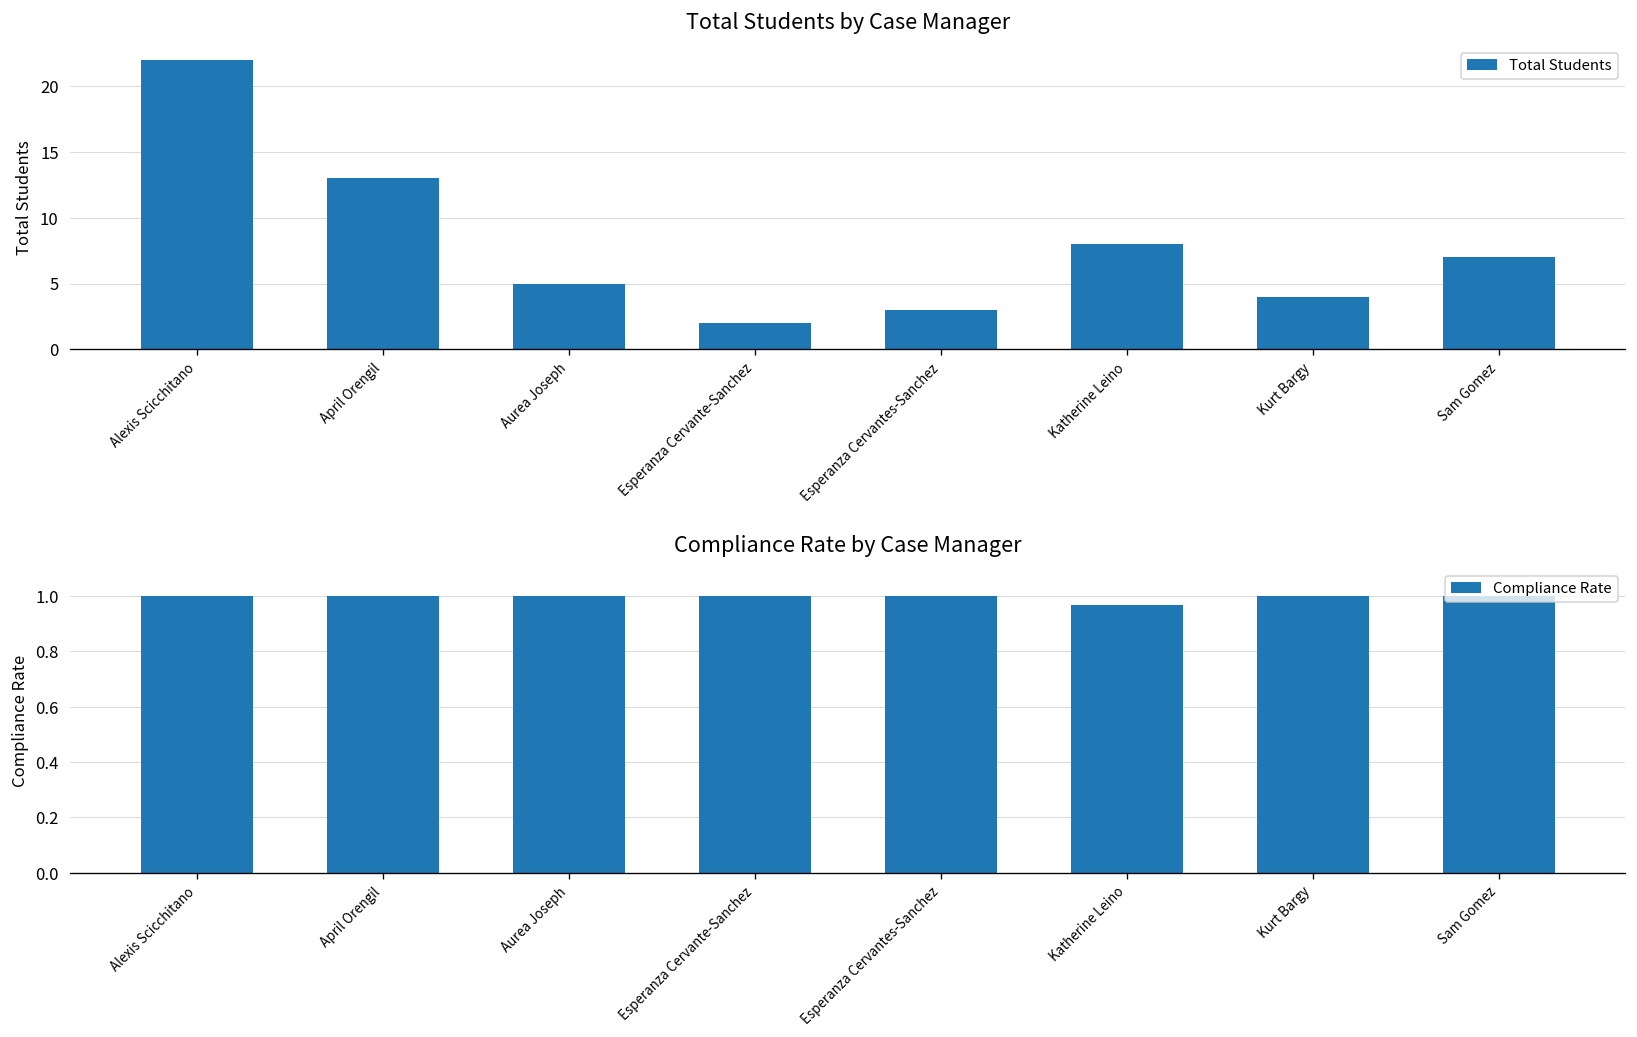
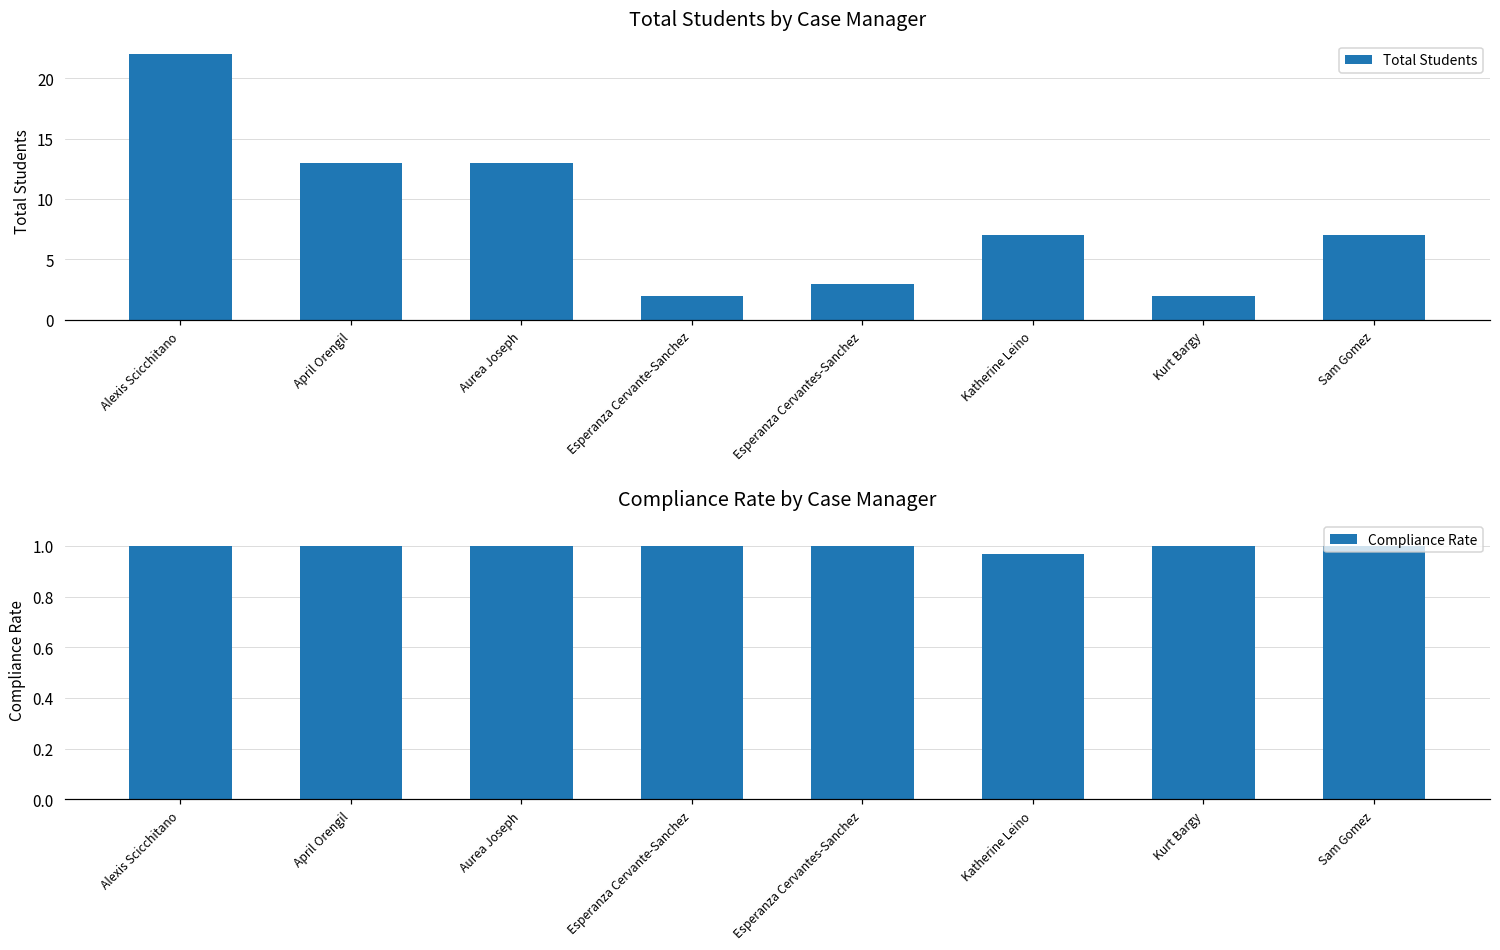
  {
    "Total Students by Case Manager": {
      "Alexis Scicchitano": 22,
      "April Orengil": 13,
-     "Aurea Joseph": 5,
+     "Aurea Joseph": 13,
      "Esperanza Cervante-Sanchez": 2,
      "Esperanza Cervantes-Sanchez": 3,
-     "Katherine Leino": 8,
-     "Kurt Bargy": 4,
+     "Katherine Leino": 7,
+     "Kurt Bargy": 2,
      "Sam Gomez": 7
    },
    "Compliance Rate by Case Manager": {
      "Alexis Scicchitano": 1.00,
      "April Orengil": 1.00,
      "Aurea Joseph": 1.00,
      "Esperanza Cervante-Sanchez": 1.00,
      "Esperanza Cervantes-Sanchez": 1.00,
      "Katherine Leino": 0.97,
      "Kurt Bargy": 1.00
    }
  }
